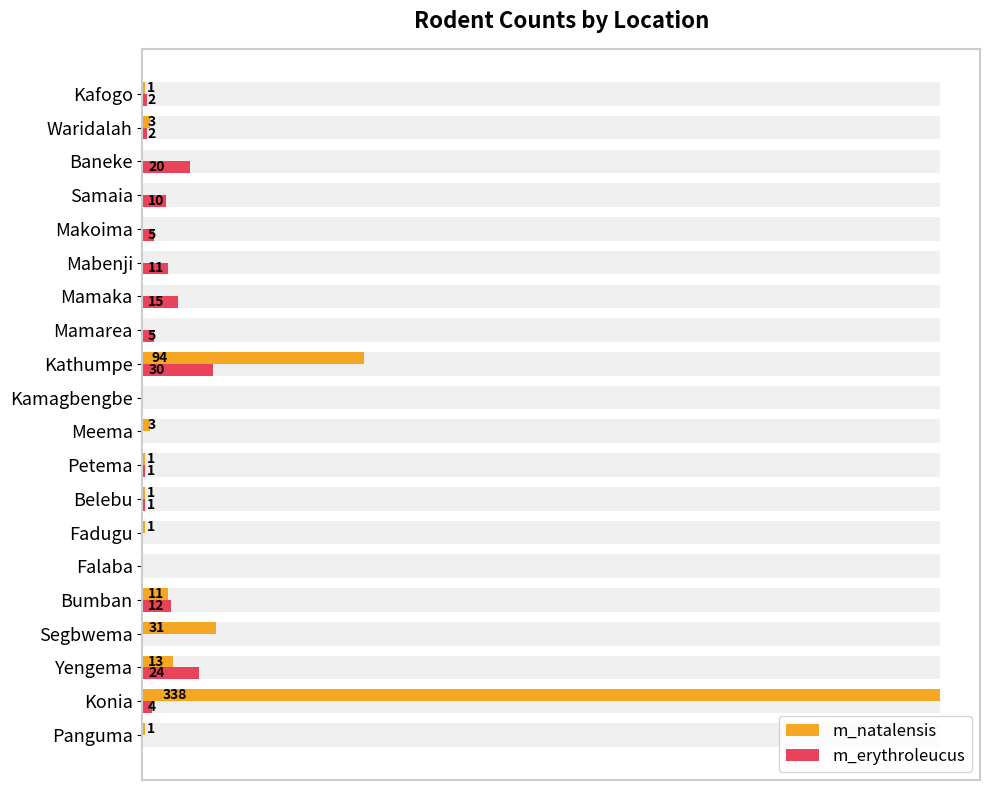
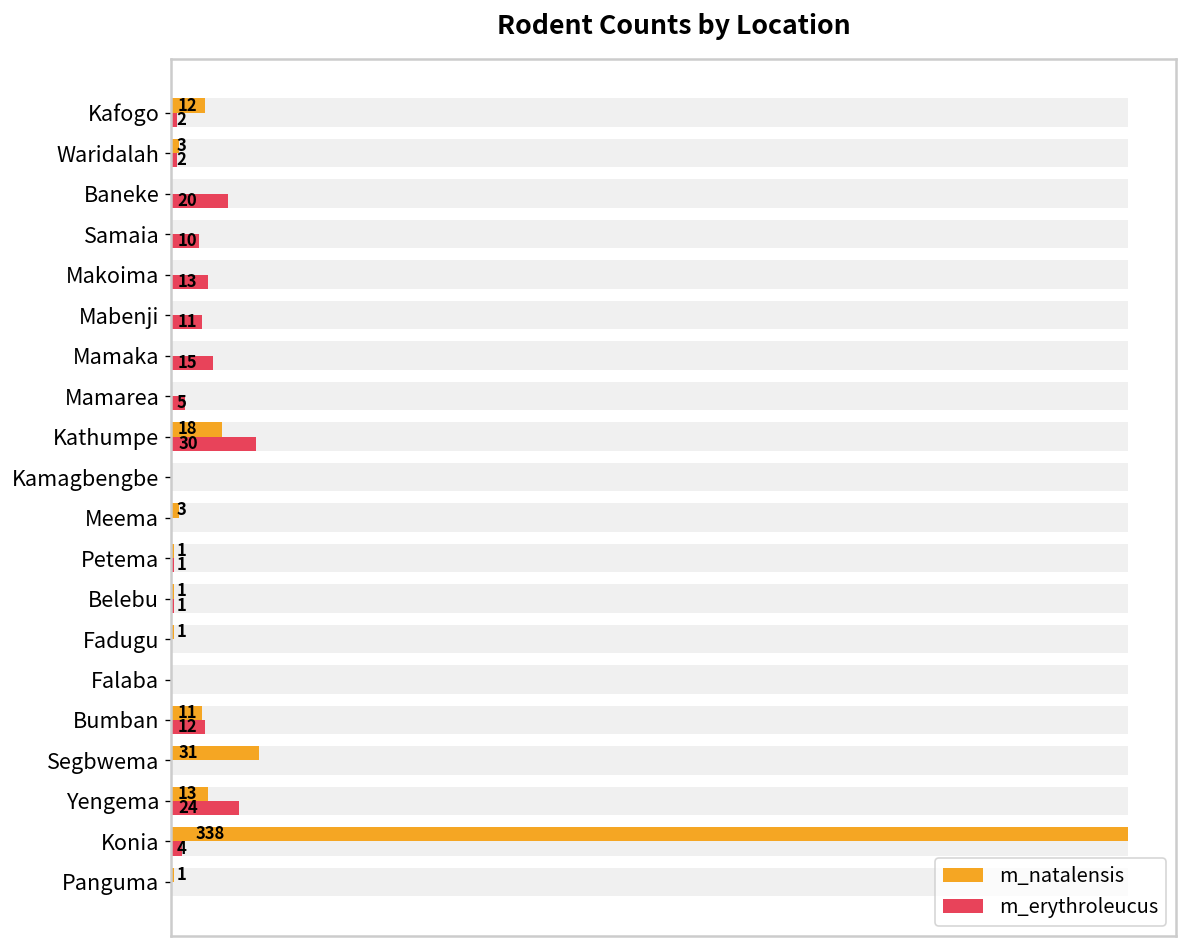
  {
    "m_natalensis": {
-     "Kafogo": 1,
-     "Kathumpe": 94,
+     "Kafogo": 12,
+     "Kathumpe": 18,
      "Konia": 338
    },
    "m_erythroleucus": {
-     "Makoima": 5
+     "Makoima": 13
    }
  }
